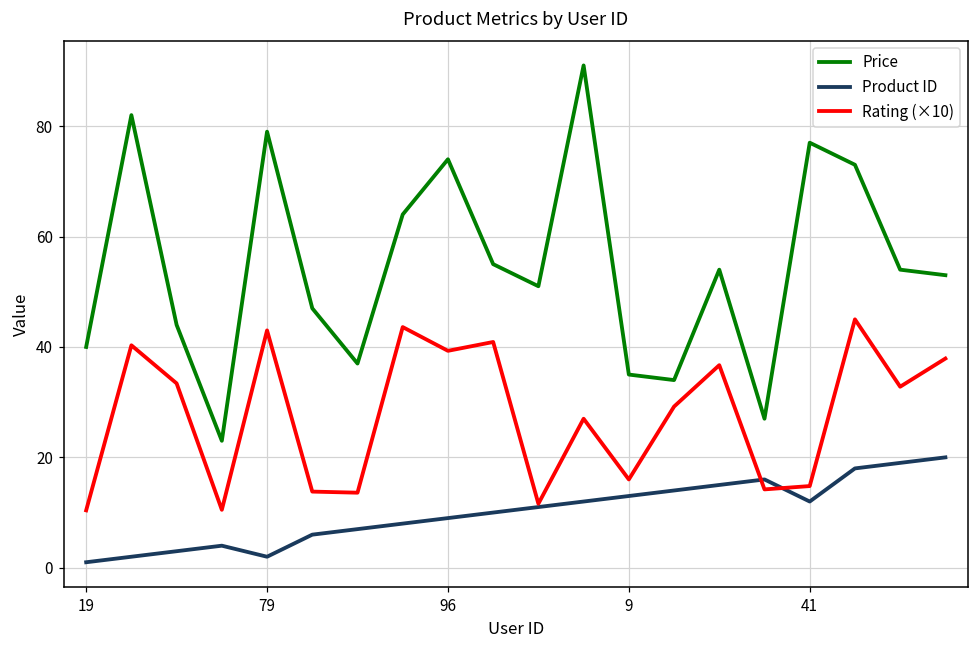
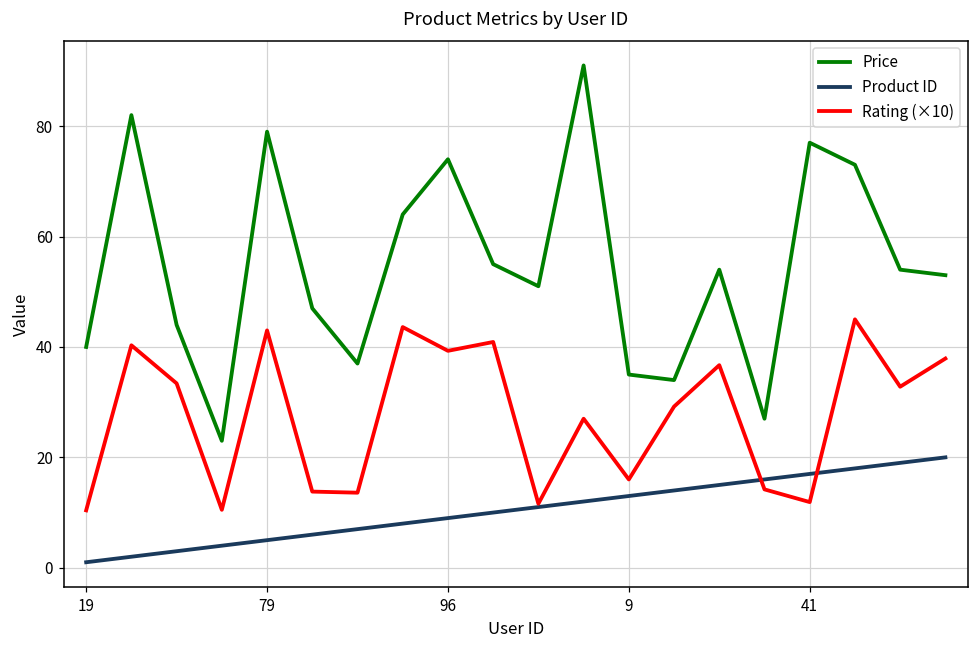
  {
    "Price": {
      "79": 79,
      "96": 74,
      "41": 77
    },
    "Product ID": {
-     "79": 2,
+     "79": 5,
      "96": 9,
-     "41": 12
+     "41": 17
    },
    "Rating (×10)": {
      "79": 43,
      "96": 39,
-     "41": 15
+     "41": 12
    }
  }
